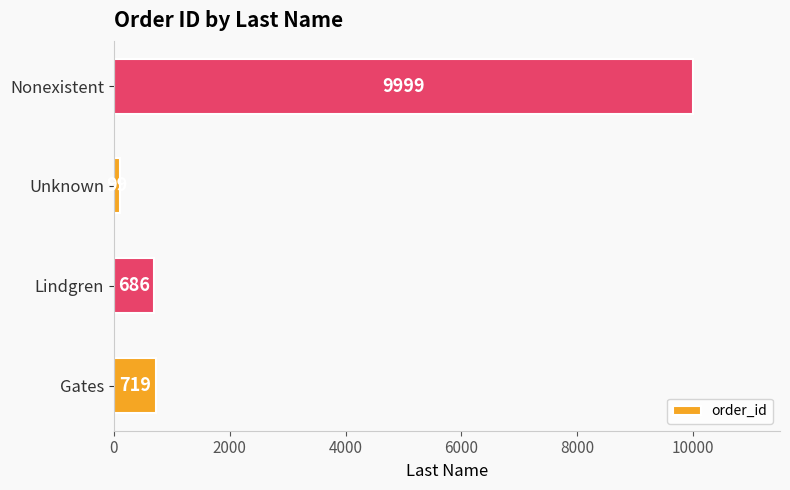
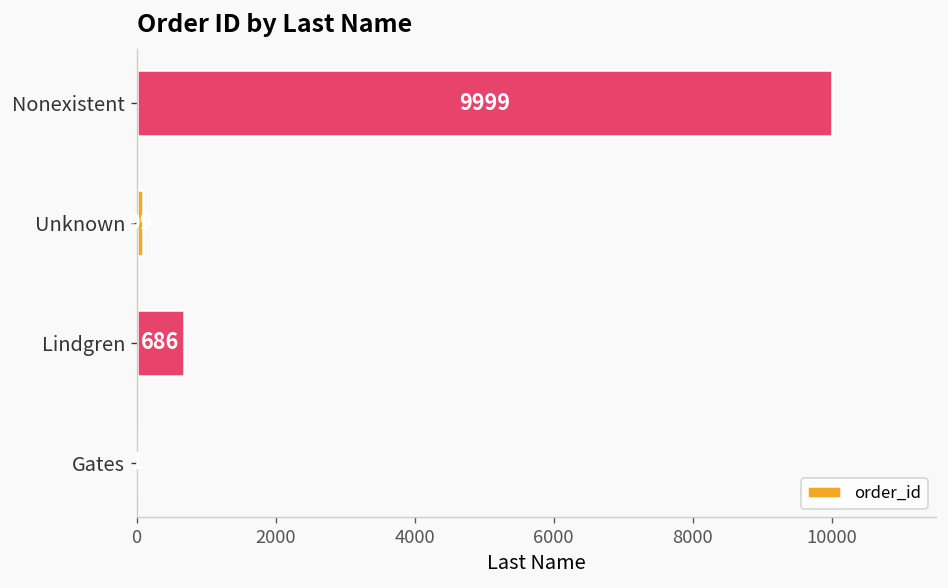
  {
    "Unknown": 100,
-   "Gates": 700
+   "Gates": 0
  }
